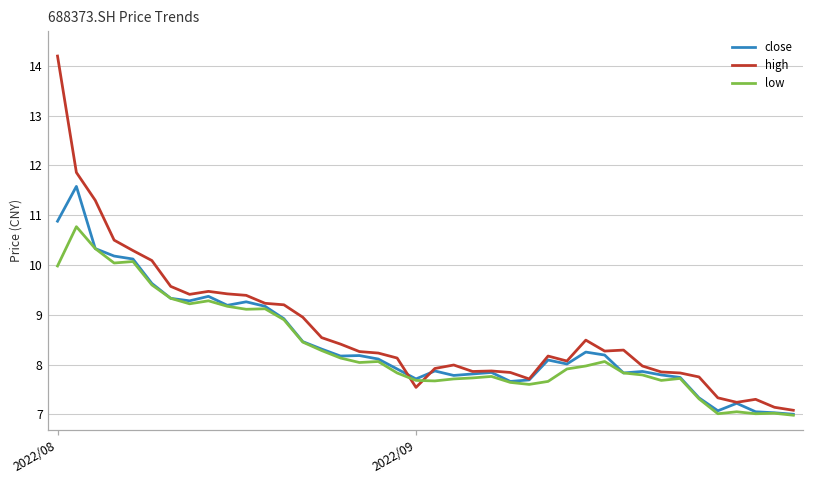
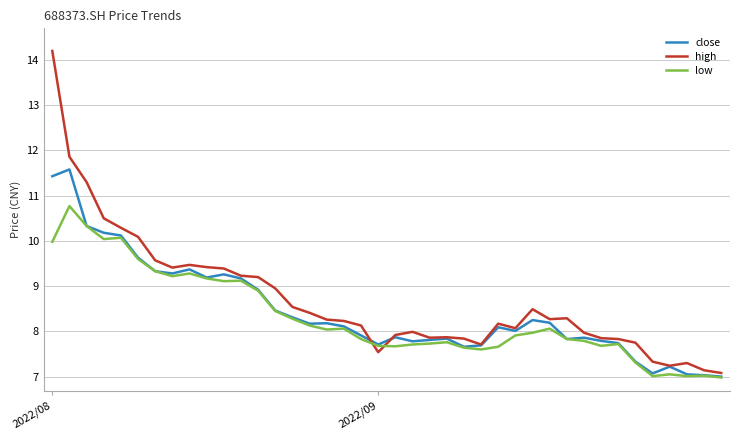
  {
    "close": {
-     "2022/08": 10.9
+     "2022/08": 11.4
    },
    "high": {
      "2022/08": 14.2,
      "2022/09": 7.5
    },
    "low": {
      "2022/08": 10.0
    }
  }
